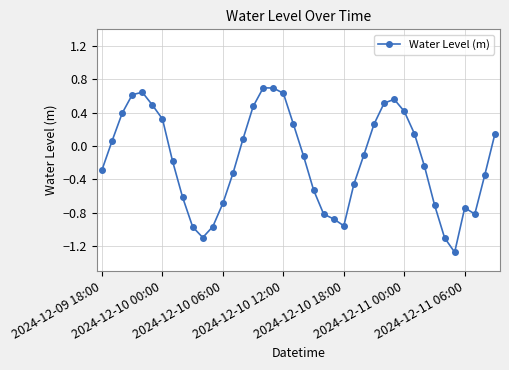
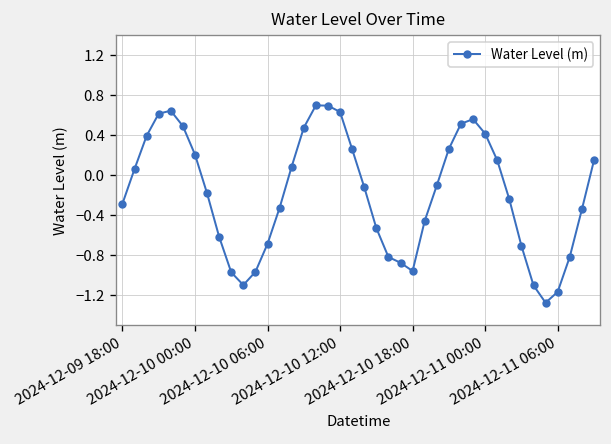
  {
    "2024-12-09 18:00": -0.3,
-   "2024-12-10 00:00": 0.3,
+   "2024-12-10 00:00": 0.2,
    "2024-12-10 06:00": -0.7,
    "2024-12-10 12:00": 0.6,
    "2024-12-10 18:00": -1.0,
    "2024-12-11 00:00": 0.4,
-   "2024-12-11 06:00": -0.7
+   "2024-12-11 06:00": -1.2
  }
